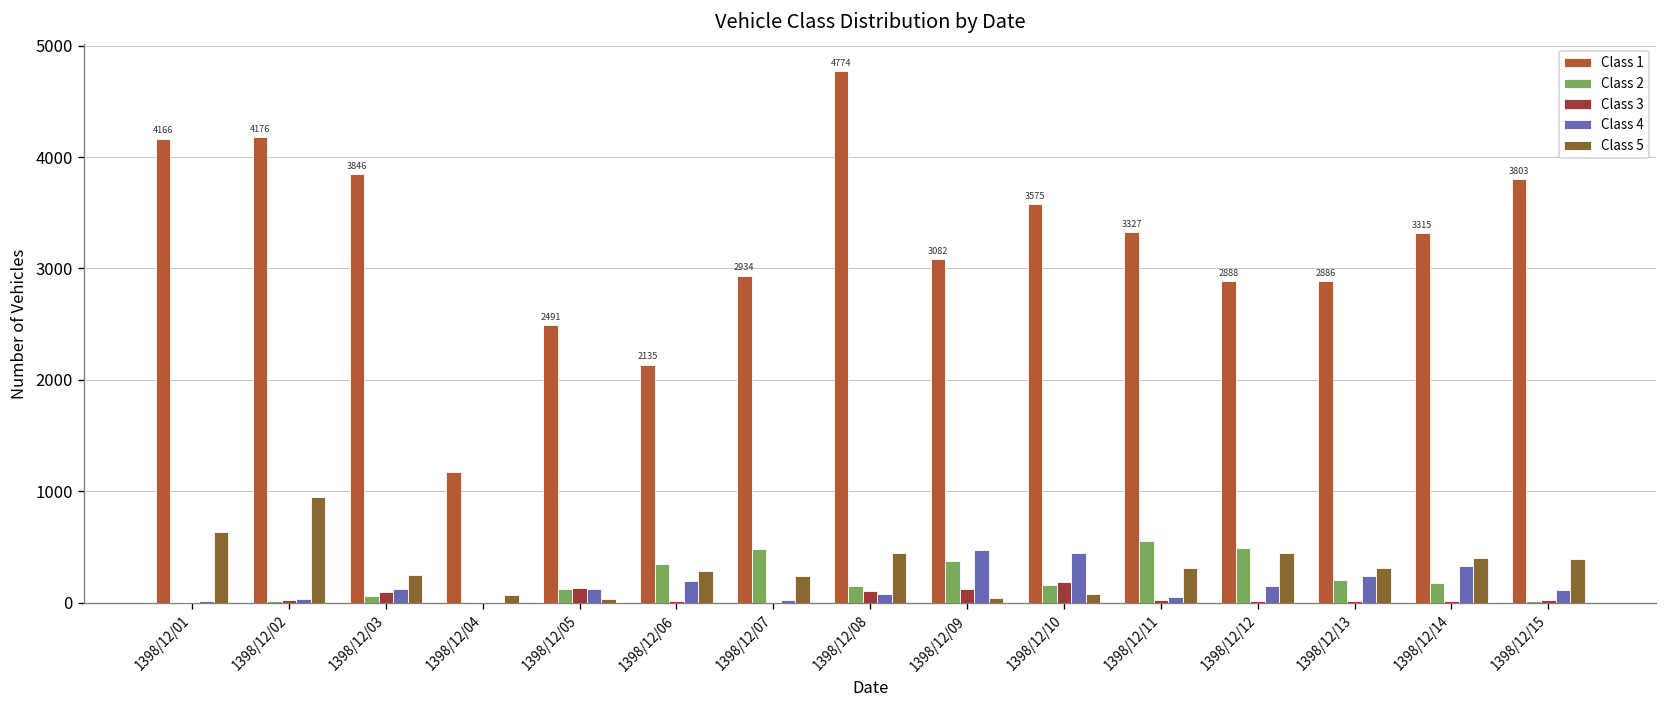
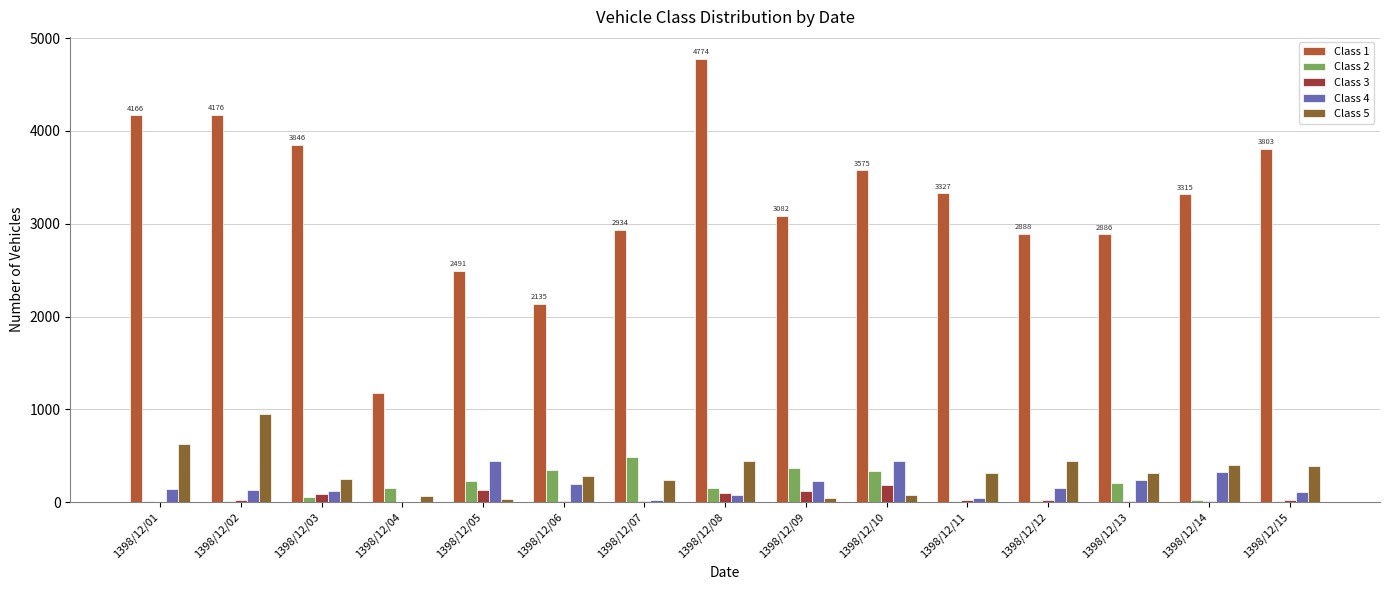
  {
    "Class 2": {
      "1398/12/03": 100,
-     "1398/12/04": 0,
-     "1398/12/05": 100,
+     "1398/12/04": 200,
+     "1398/12/05": 200,
      "1398/12/06": 300,
      "1398/12/07": 500,
      "1398/12/08": 200,
      "1398/12/09": 400,
-     "1398/12/10": 200,
-     "1398/12/11": 500,
-     "1398/12/12": 500,
+     "1398/12/10": 300,
+     "1398/12/11": 0,
+     "1398/12/12": 0,
      "1398/12/13": 200,
-     "1398/12/14": 200
+     "1398/12/14": 0
    },
    "Class 4": {
-     "1398/12/01": 0,
-     "1398/12/02": 0,
+     "1398/12/01": 100,
+     "1398/12/02": 100,
      "1398/12/03": 100,
-     "1398/12/05": 100,
+     "1398/12/05": 400,
      "1398/12/06": 200,
      "1398/12/08": 100,
-     "1398/12/09": 500,
+     "1398/12/09": 200,
      "1398/12/10": 400,
      "1398/12/11": 0,
      "1398/12/12": 200,
      "1398/12/13": 200,
      "1398/12/14": 300,
      "1398/12/15": 100
    }
  }
